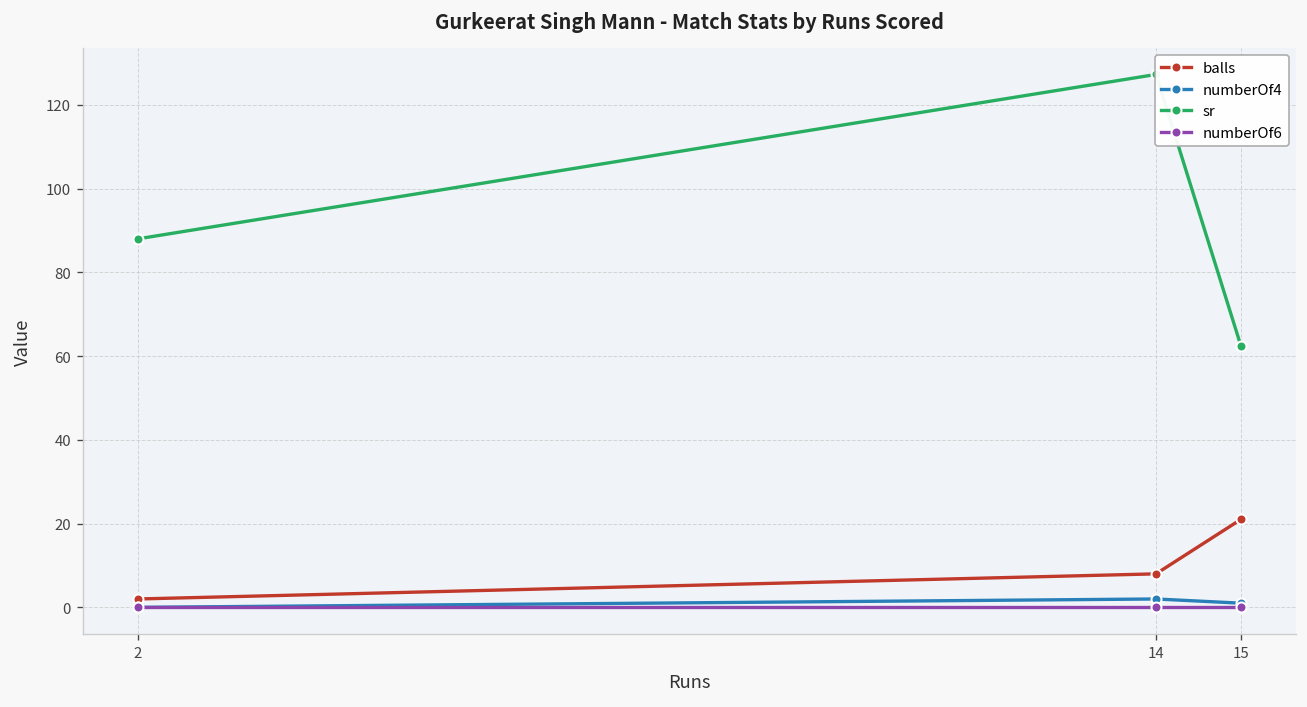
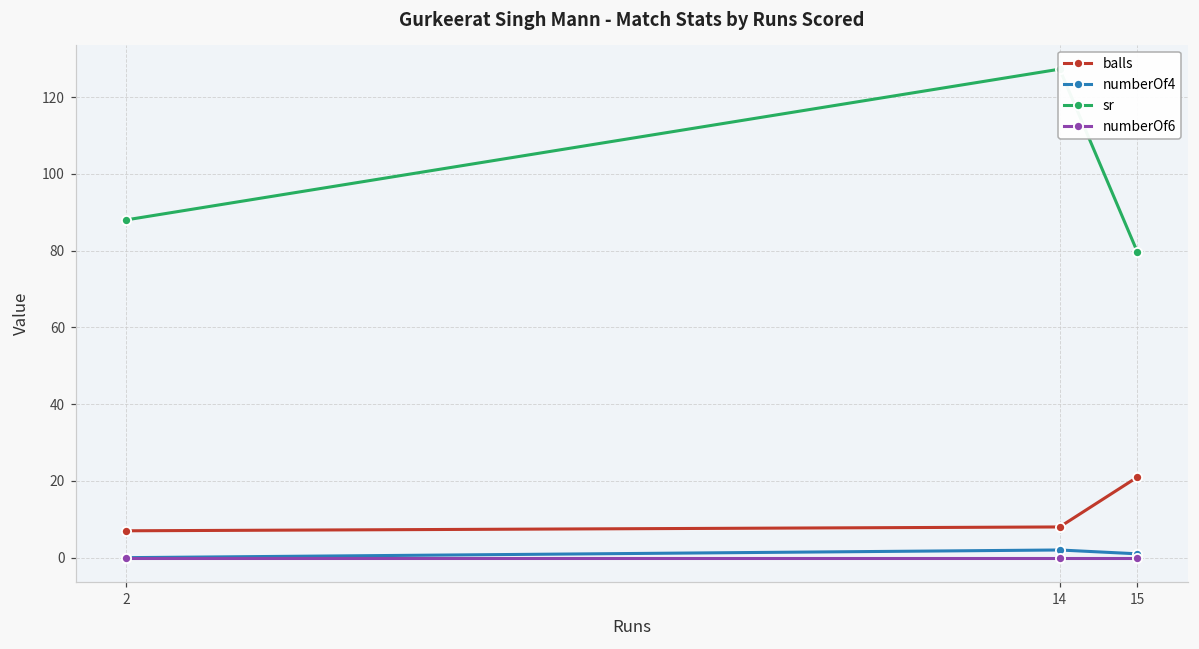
  {
    "balls": {
-     "2": 2,
+     "2": 7,
      "14": 8,
      "15": 21
    },
    "numberOf4": {
      "14": 2,
      "15": 1
    },
    "sr": {
      "2": 88,
-     "15": 63
+     "15": 80
    },
    "numberOf6": {
      "14": 0,
      "15": 0
    }
  }
